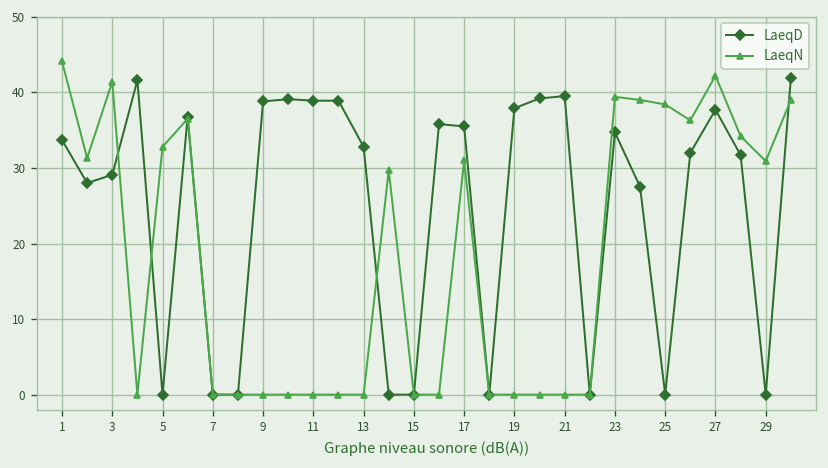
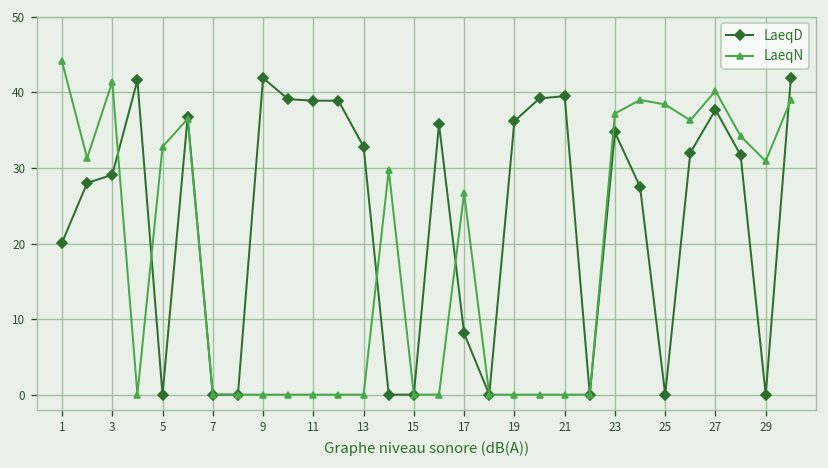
  {
    "LaeqD": {
-     "1": 34,
+     "1": 20,
      "3": 29,
      "5": 0,
-     "9": 39,
+     "9": 42,
      "11": 39,
      "13": 33,
-     "17": 36,
-     "19": 38,
+     "17": 8,
+     "19": 36,
      "21": 40,
      "23": 35,
      "25": 0,
      "27": 38,
      "29": 0
    },
    "LaeqN": {
      "1": 44,
      "3": 41,
      "5": 33,
      "9": 0,
      "11": 0,
      "13": 0,
-     "17": 31,
+     "17": 27,
      "19": 0,
      "21": 0,
-     "23": 39,
+     "23": 37,
      "25": 38,
-     "27": 42,
+     "27": 40,
      "29": 31
    }
  }
